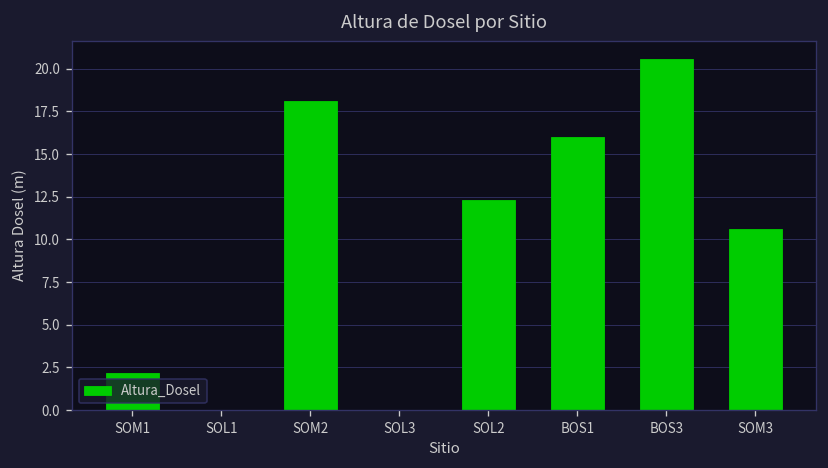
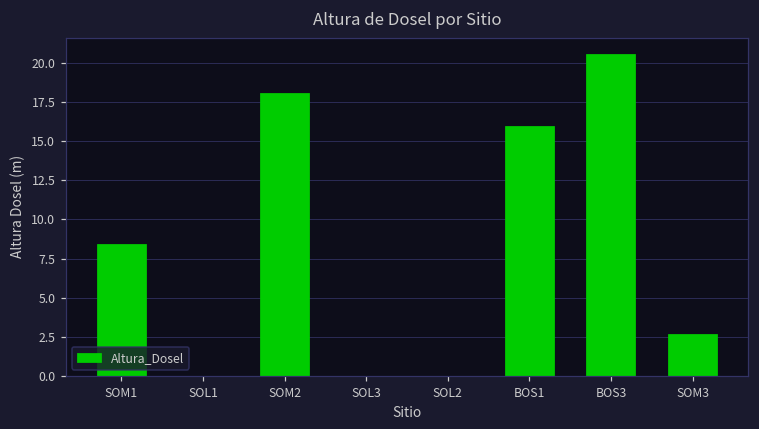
  {
-   "SOM1": 2.2,
+   "SOM1": 8.4,
    "SOL1": 0.0,
    "SOM2": 18.1,
    "SOL3": 0.0,
-   "SOL2": 12.3,
+   "SOL2": 0.0,
    "BOS1": 16.0,
    "BOS3": 20.6,
-   "SOM3": 10.6
+   "SOM3": 2.7
  }
